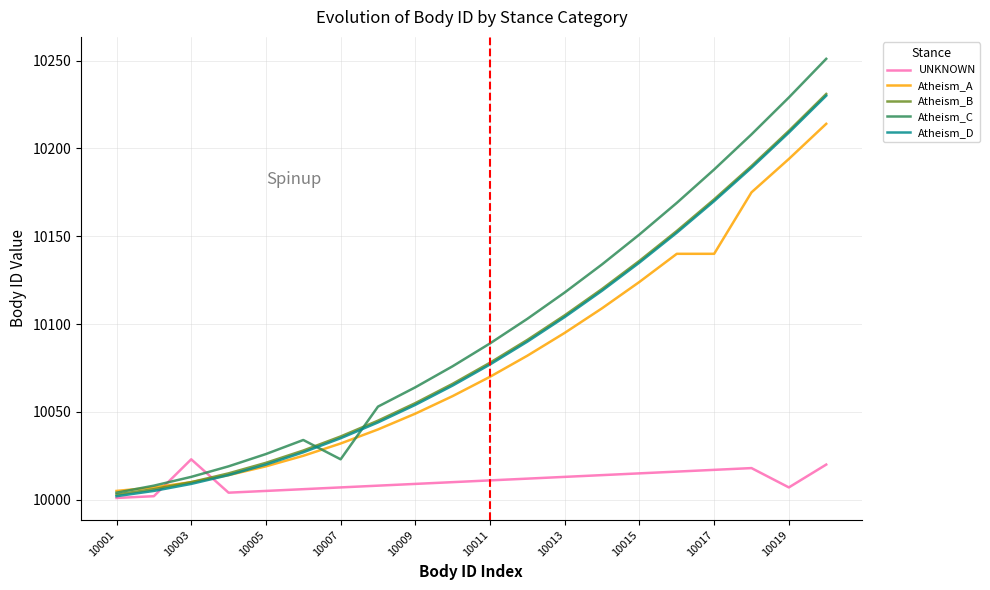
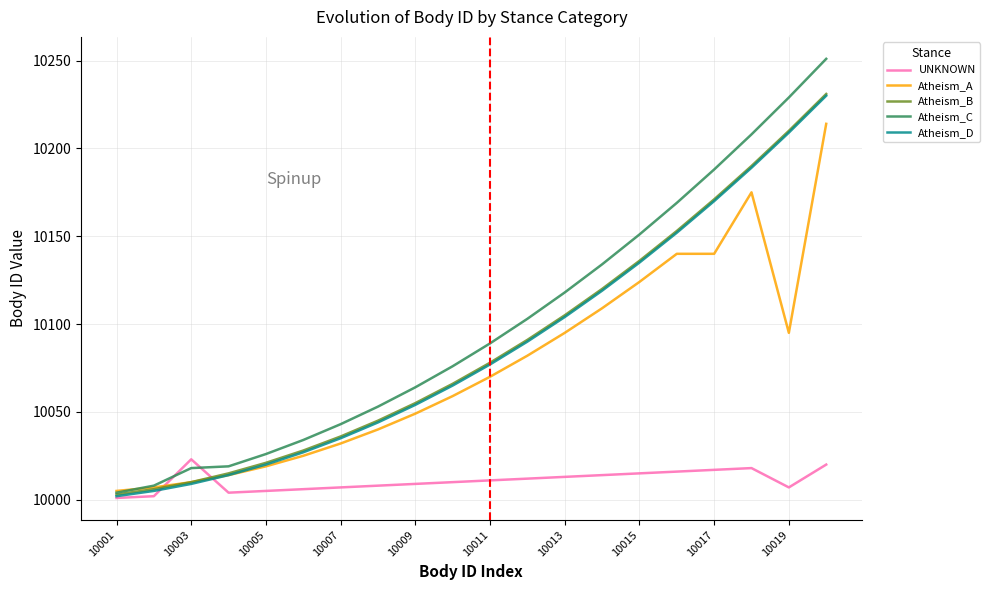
  {
    "UNKNOWN": {
      "10003": 10023,
      "10005": 10005,
      "10007": 10007,
      "10009": 10009,
      "10011": 10011,
      "10013": 10013,
      "10015": 10015,
      "10017": 10017,
      "10019": 10007
    },
    "Atheism_A": {
      "10007": 10032,
      "10009": 10049,
      "10011": 10070,
      "10013": 10095,
      "10015": 10124,
      "10017": 10140,
-     "10019": 10194
+     "10019": 10095
    },
    "Atheism_C": {
-     "10003": 10013,
+     "10003": 10018,
      "10005": 10026,
-     "10007": 10023,
+     "10007": 10043,
      "10009": 10064,
      "10011": 10089,
      "10013": 10118,
      "10015": 10151,
      "10017": 10188,
      "10019": 10229
    }
  }
